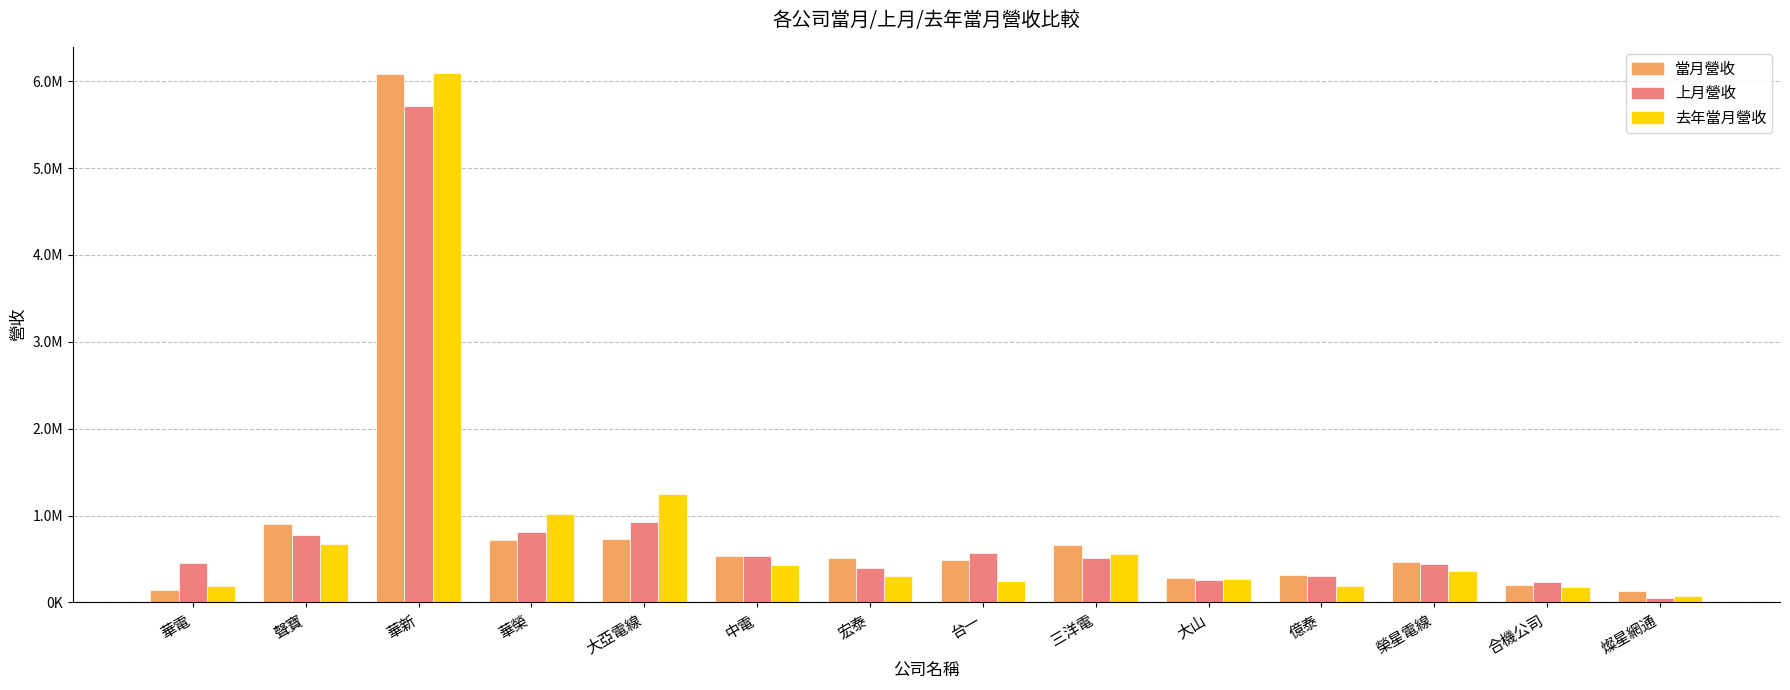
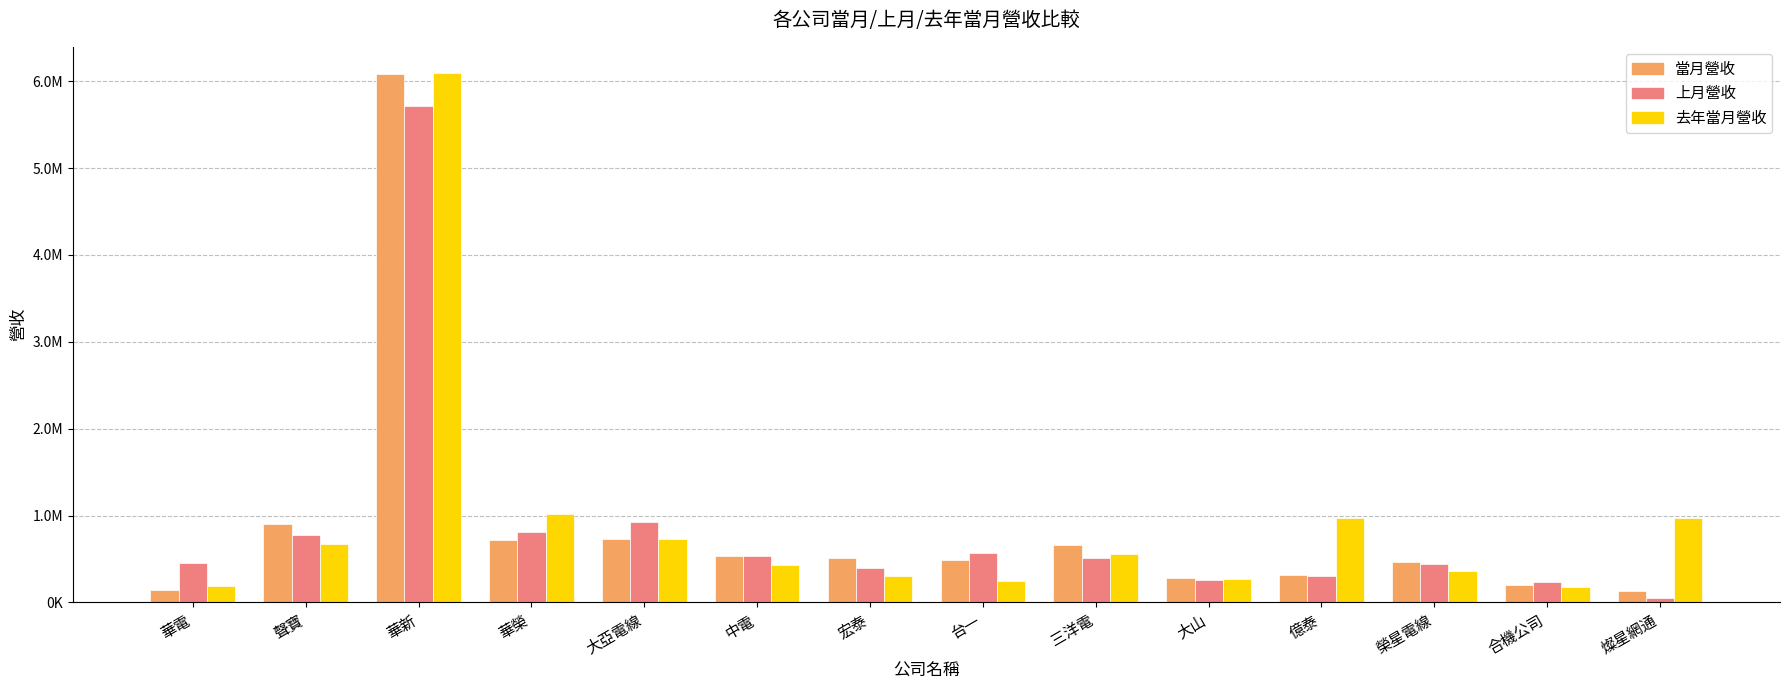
  {
    "去年當月營收": {
      "華電": 200000,
      "聲寶": 700000,
      "華新": 6100000,
      "華榮": 1000000,
-     "大亞電線": 1300000,
+     "大亞電線": 700000,
      "中電": 400000,
      "宏泰": 300000,
      "台一": 200000,
      "三洋電": 600000,
      "大山": 300000,
-     "億泰": 200000,
+     "億泰": 1000000,
      "榮星電線": 400000,
      "合機公司": 200000,
-     "燦星網通": 100000
+     "燦星網通": 1000000
    }
  }
